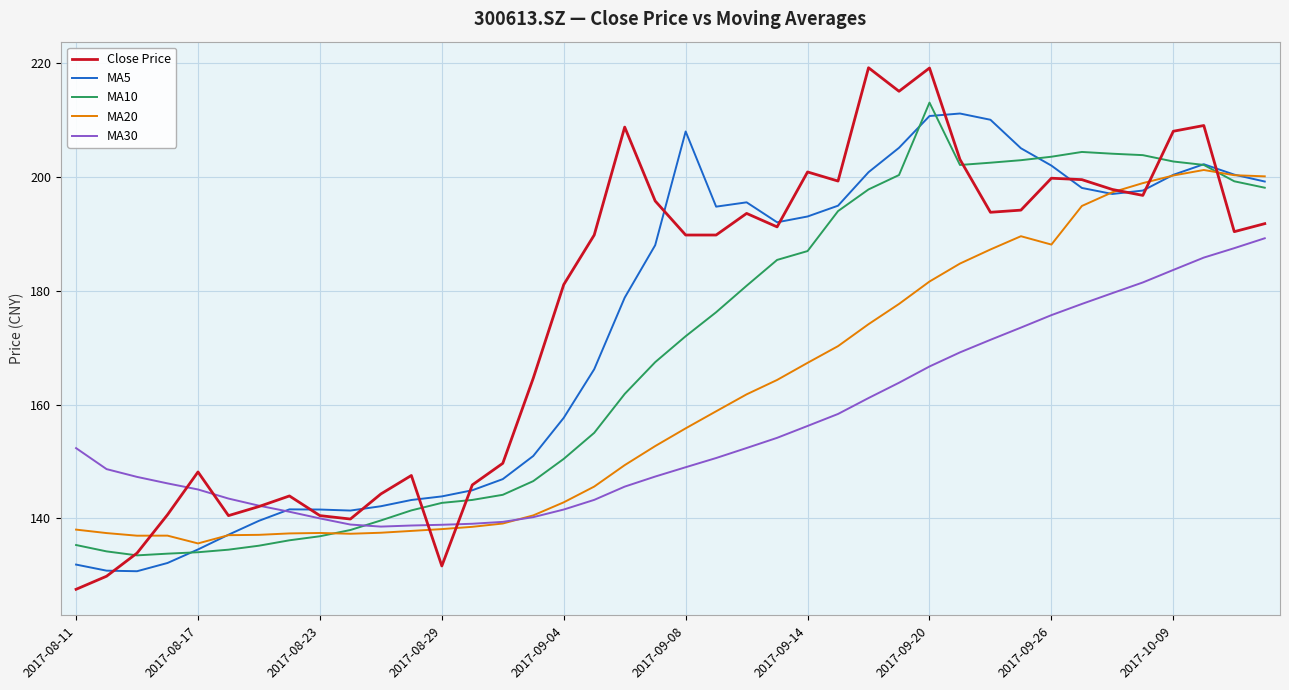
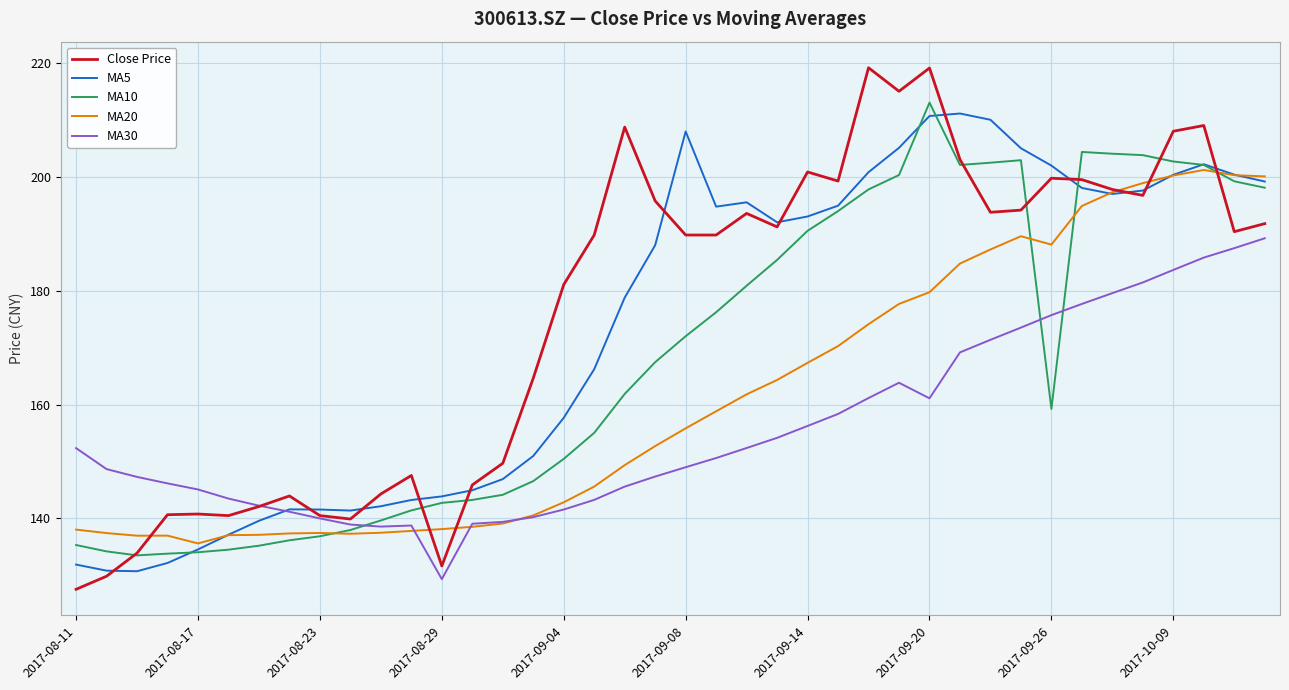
  {
    "Close Price": {
      "2017-08-11": 128,
-     "2017-08-17": 148,
+     "2017-08-17": 141,
      "2017-08-23": 140,
      "2017-08-29": 132,
      "2017-09-04": 181,
      "2017-09-08": 190,
      "2017-09-14": 201,
      "2017-09-20": 219,
      "2017-09-26": 200,
      "2017-10-09": 208
    },
    "MA5": {
      "2017-08-11": 132,
      "2017-08-17": 135,
      "2017-08-23": 142,
      "2017-08-29": 144,
      "2017-09-04": 158,
      "2017-09-08": 208,
      "2017-09-14": 193,
      "2017-09-20": 211,
      "2017-09-26": 202
    },
    "MA10": {
      "2017-08-11": 135,
      "2017-08-17": 134,
      "2017-08-23": 137,
      "2017-08-29": 143,
      "2017-09-04": 150,
      "2017-09-08": 172,
-     "2017-09-14": 187,
+     "2017-09-14": 191,
      "2017-09-20": 213,
-     "2017-09-26": 204,
+     "2017-09-26": 159,
      "2017-10-09": 203
    },
    "MA20": {
      "2017-08-11": 138,
      "2017-08-17": 136,
      "2017-08-23": 137,
      "2017-08-29": 138,
      "2017-09-04": 143,
      "2017-09-08": 156,
      "2017-09-14": 167,
-     "2017-09-20": 182,
+     "2017-09-20": 180,
      "2017-09-26": 188
    },
    "MA30": {
      "2017-08-11": 152,
      "2017-08-17": 145,
      "2017-08-23": 140,
-     "2017-08-29": 139,
+     "2017-08-29": 129,
      "2017-09-04": 142,
      "2017-09-08": 149,
      "2017-09-14": 156,
-     "2017-09-20": 167,
+     "2017-09-20": 161,
      "2017-09-26": 176,
      "2017-10-09": 184
    }
  }
